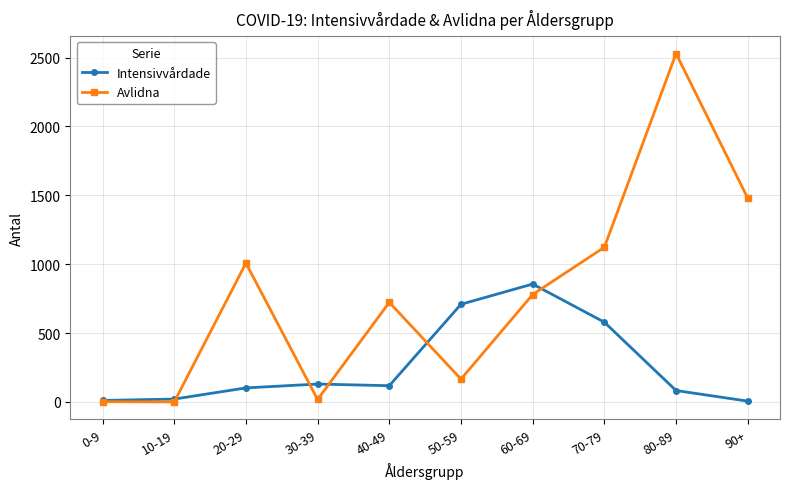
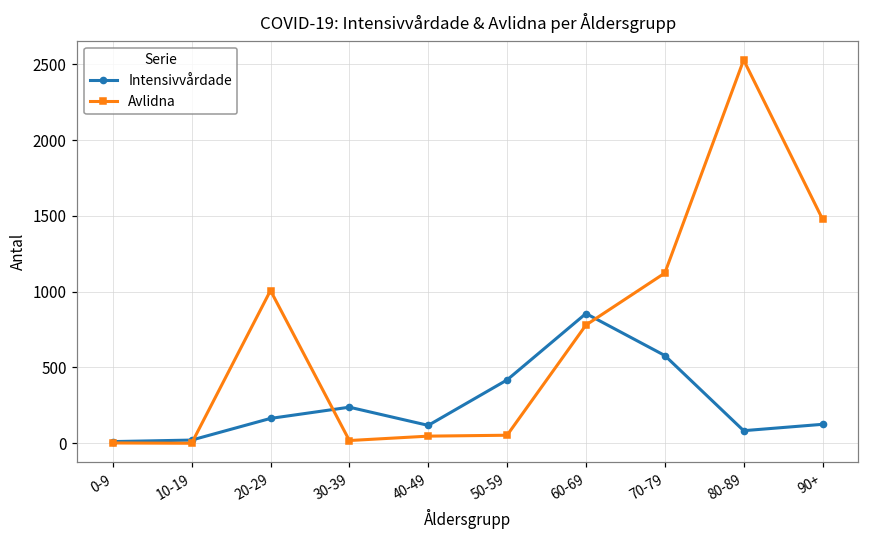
  {
    "Intensivvårdade": {
      "10-19": 20,
-     "20-29": 100,
-     "30-39": 130,
+     "20-29": 160,
+     "30-39": 240,
      "40-49": 120,
-     "50-59": 710,
+     "50-59": 420,
      "60-69": 860,
      "70-79": 580,
      "80-89": 80,
-     "90+": 10
+     "90+": 130
    },
    "Avlidna": {
      "10-19": 0,
      "20-29": 1010,
      "30-39": 20,
-     "40-49": 720,
-     "50-59": 170,
+     "40-49": 50,
+     "50-59": 50,
      "60-69": 780,
      "70-79": 1120,
      "80-89": 2530,
      "90+": 1480
    }
  }
